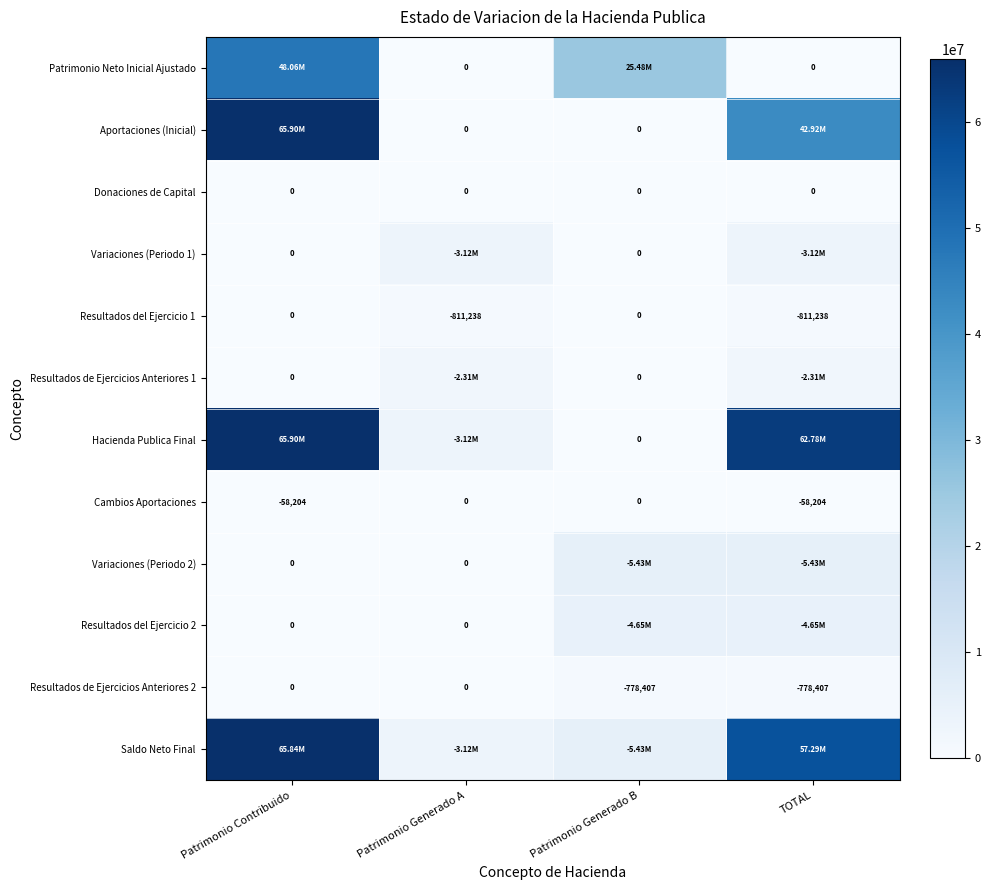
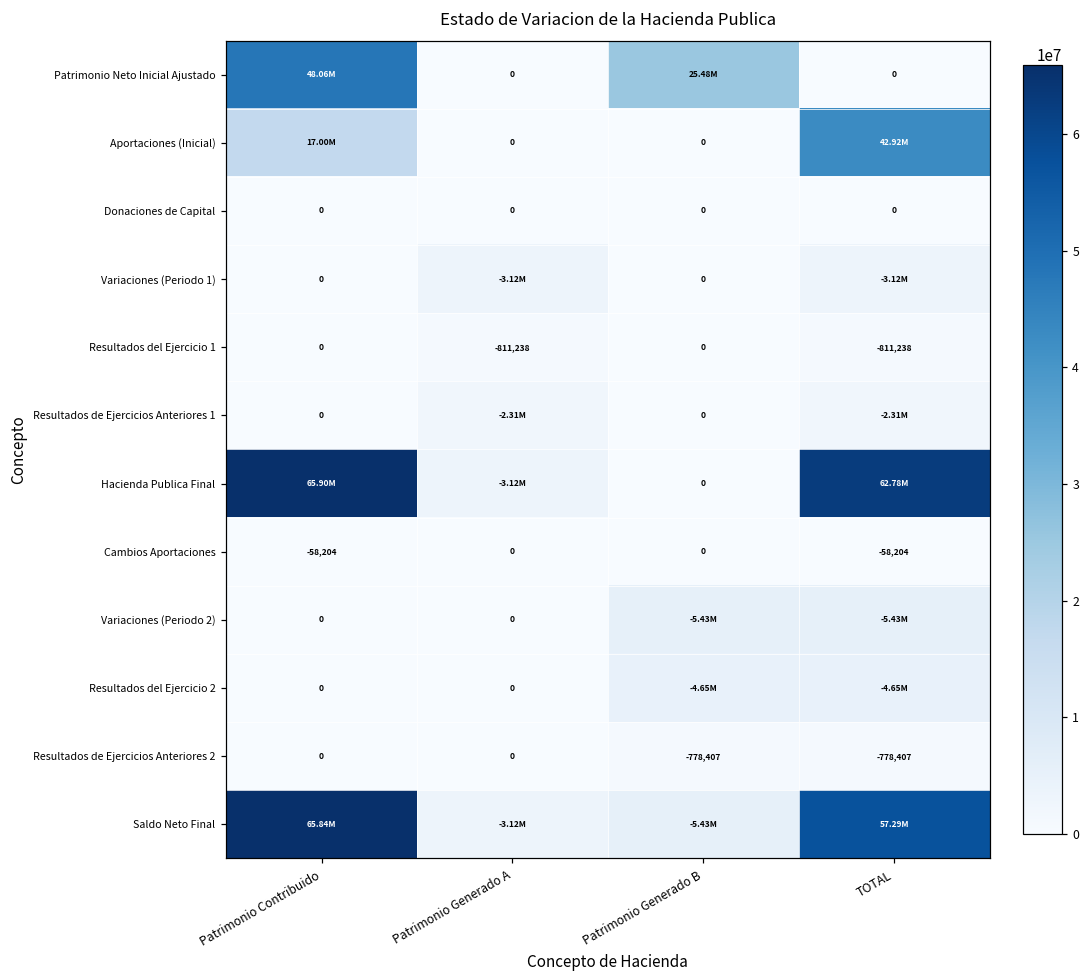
  {
    "Patrimonio Neto Inicial Ajustado": {
      "Patrimonio Contribuido": "48.06M",
      "Patrimonio Generado A": "0",
      "Patrimonio Generado B": "25.48M",
      "TOTAL": "0"
    },
    "Aportaciones (Inicial)": {
-     "Patrimonio Contribuido": "65.90M",
+     "Patrimonio Contribuido": "17.00M",
      "Patrimonio Generado A": "0",
      "Patrimonio Generado B": "0",
      "TOTAL": "42.92M"
    },
    "Donaciones de Capital": {
      "Patrimonio Contribuido": "0",
      "Patrimonio Generado A": "0",
      "Patrimonio Generado B": "0",
      "TOTAL": "0"
    },
    "Variaciones (Periodo 1)": {
      "Patrimonio Contribuido": "0",
      "Patrimonio Generado A": "-3.12M",
      "Patrimonio Generado B": "0",
      "TOTAL": "-3.12M"
    },
    "Resultados del Ejercicio 1": {
      "Patrimonio Contribuido": "0",
      "Patrimonio Generado A": "-811,238",
      "Patrimonio Generado B": "0",
      "TOTAL": "-811,238"
    },
    "Resultados de Ejercicios Anteriores 1": {
      "Patrimonio Contribuido": "0",
      "Patrimonio Generado A": "-2.31M",
      "Patrimonio Generado B": "0",
      "TOTAL": "-2.31M"
    },
    "Hacienda Publica Final": {
      "Patrimonio Contribuido": "65.90M",
      "Patrimonio Generado A": "-3.12M",
      "Patrimonio Generado B": "0",
      "TOTAL": "62.78M"
    },
    "Cambios Aportaciones": {
      "Patrimonio Contribuido": "-58,204",
      "Patrimonio Generado A": "0",
      "Patrimonio Generado B": "0",
      "TOTAL": "-58,204"
    },
    "Variaciones (Periodo 2)": {
      "Patrimonio Contribuido": "0",
      "Patrimonio Generado A": "0",
      "Patrimonio Generado B": "-5.43M",
      "TOTAL": "-5.43M"
    },
    "Resultados del Ejercicio 2": {
      "Patrimonio Contribuido": "0",
      "Patrimonio Generado A": "0",
      "Patrimonio Generado B": "-4.65M",
      "TOTAL": "-4.65M"
    },
    "Resultados de Ejercicios Anteriores 2": {
      "Patrimonio Contribuido": "0",
      "Patrimonio Generado A": "0",
      "Patrimonio Generado B": "-778,407",
      "TOTAL": "-778,407"
    },
    "Saldo Neto Final": {
      "Patrimonio Contribuido": "65.84M",
      "Patrimonio Generado A": "-3.12M",
      "Patrimonio Generado B": "-5.43M",
      "TOTAL": "57.29M"
    }
  }
